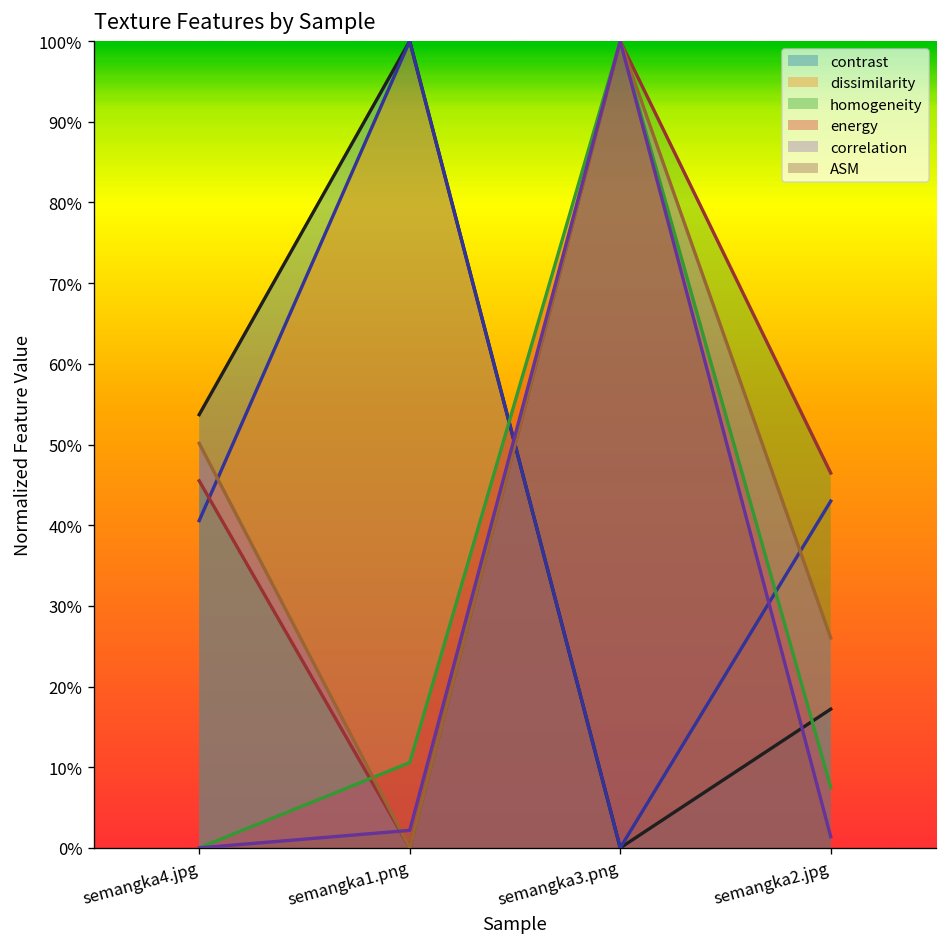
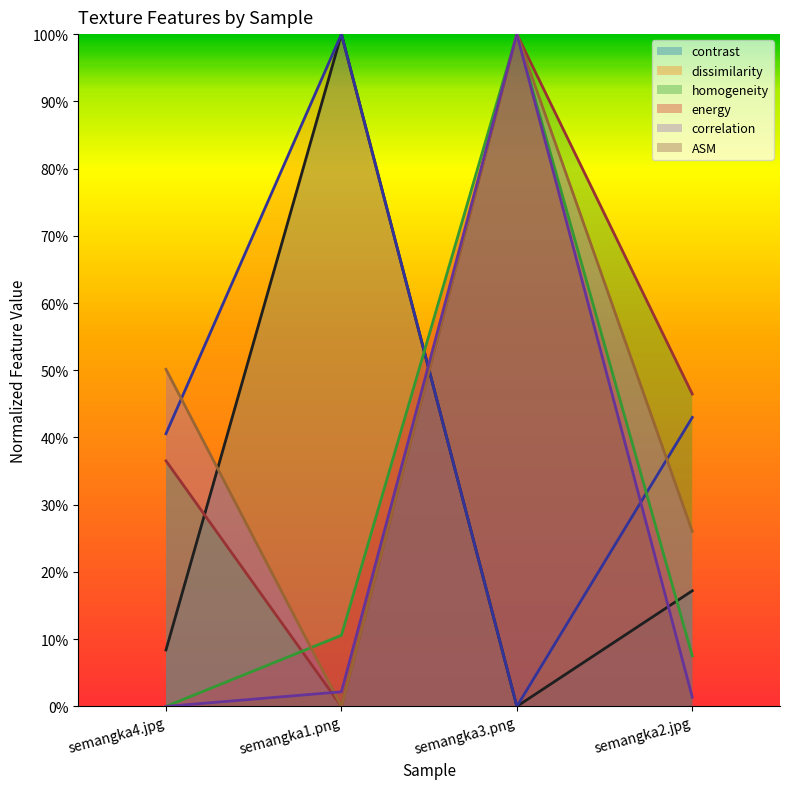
  {
    "contrast": {
-     "semangka4.jpg": "54%",
+     "semangka4.jpg": "8%",
      "semangka2.jpg": "17%"
    },
    "homogeneity": {
-     "semangka4.jpg": "46%",
+     "semangka4.jpg": "37%",
      "semangka2.jpg": "46%"
    },
    "correlation": {
      "semangka4.jpg": "50%",
      "semangka2.jpg": "26%"
    }
  }
